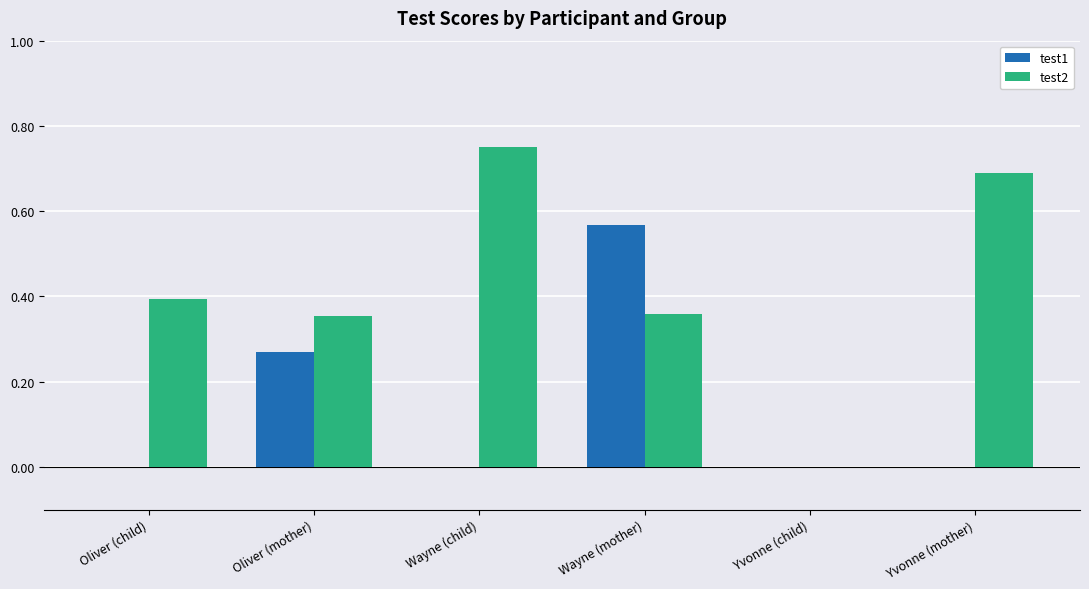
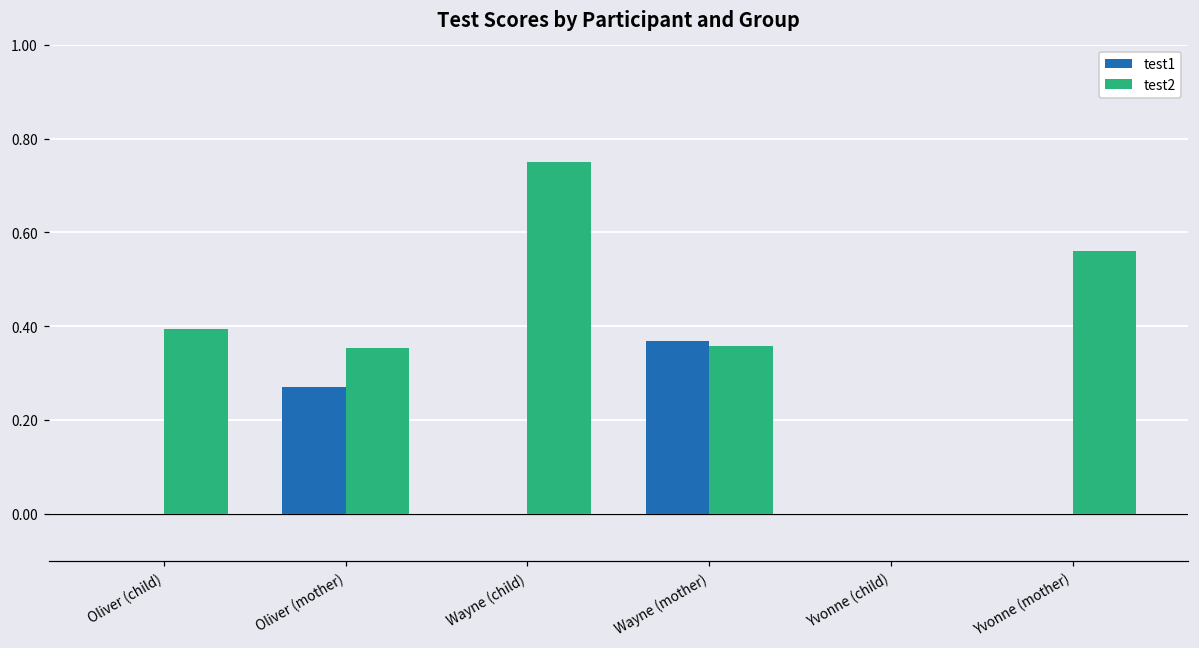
  {
    "test1": {
      "Oliver (child)": 0.00,
      "Oliver (mother)": 0.27,
      "Wayne (child)": 0.00,
-     "Wayne (mother)": 0.57,
+     "Wayne (mother)": 0.37,
      "Yvonne (child)": 0.00,
      "Yvonne (mother)": 0.00
    },
    "test2": {
      "Oliver (child)": 0.39,
      "Oliver (mother)": 0.35,
      "Wayne (child)": 0.75,
      "Wayne (mother)": 0.36,
      "Yvonne (child)": 0.00,
-     "Yvonne (mother)": 0.69
+     "Yvonne (mother)": 0.56
    }
  }
